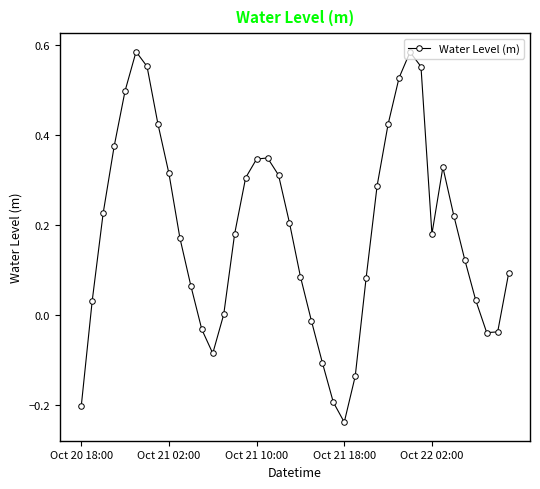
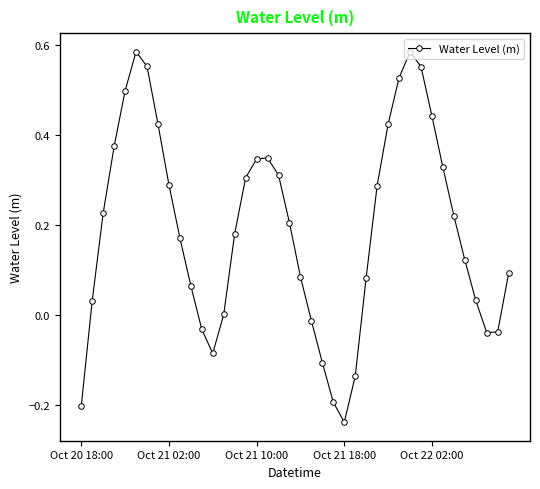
  {
    "Oct 20 18:00": -0.20,
-   "Oct 21 02:00": 0.32,
+   "Oct 21 02:00": 0.29,
    "Oct 21 10:00": 0.35,
    "Oct 21 18:00": -0.24,
-   "Oct 22 02:00": 0.18
+   "Oct 22 02:00": 0.44
  }
